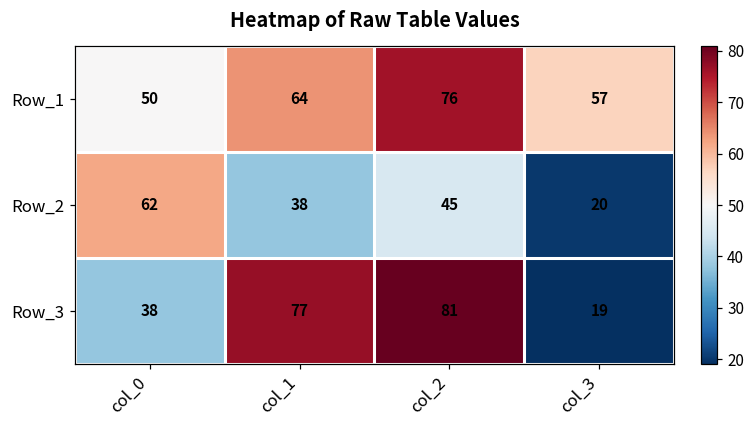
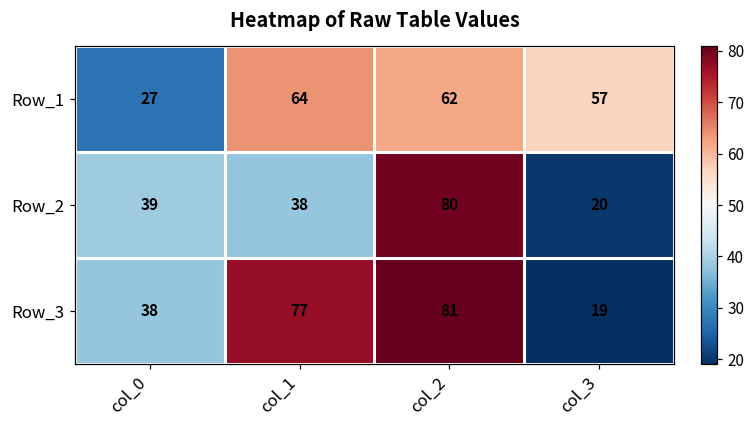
  {
    "Row_1": {
-     "col_0": 50,
+     "col_0": 27,
      "col_1": 64,
-     "col_2": 76,
+     "col_2": 62,
      "col_3": 57
    },
    "Row_2": {
-     "col_0": 62,
+     "col_0": 39,
      "col_1": 38,
-     "col_2": 45,
+     "col_2": 80,
      "col_3": 20
    },
    "Row_3": {
      "col_0": 38,
      "col_1": 77,
      "col_2": 81,
      "col_3": 19
    }
  }
